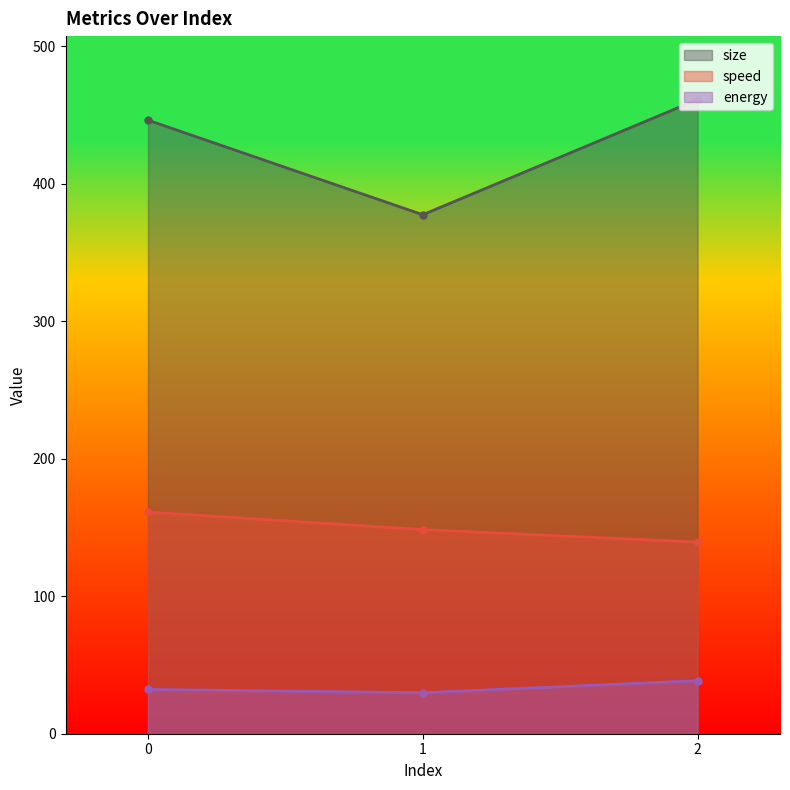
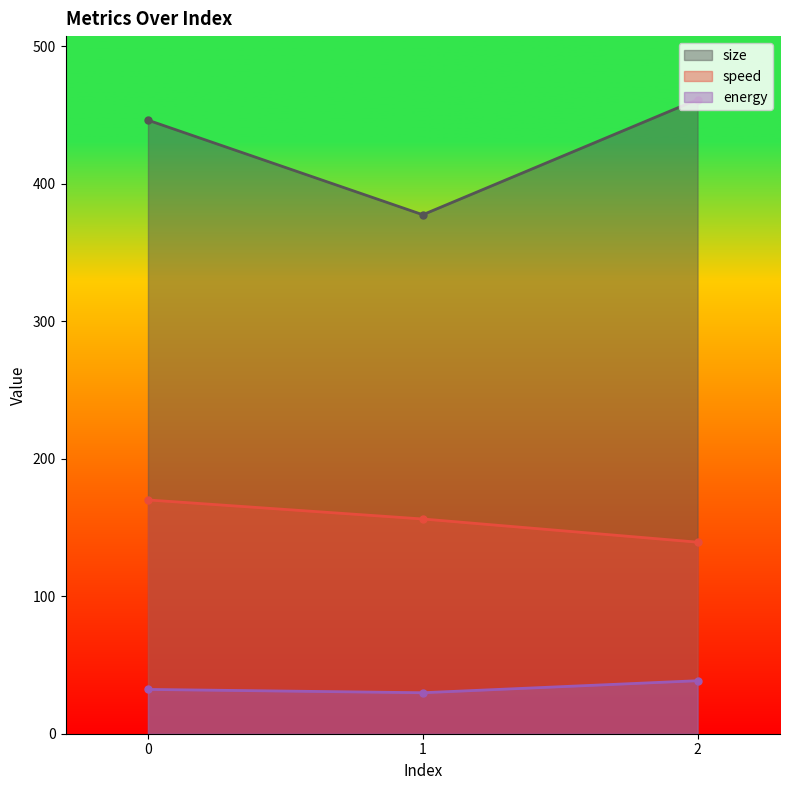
  {
    "size": {
      "0": 446,
      "1": 377
    },
    "speed": {
-     "0": 161,
-     "1": 148,
+     "0": 170,
+     "1": 156,
      "2": 139
    },
    "energy": {
      "0": 32,
      "1": 30,
      "2": 39
    }
  }
